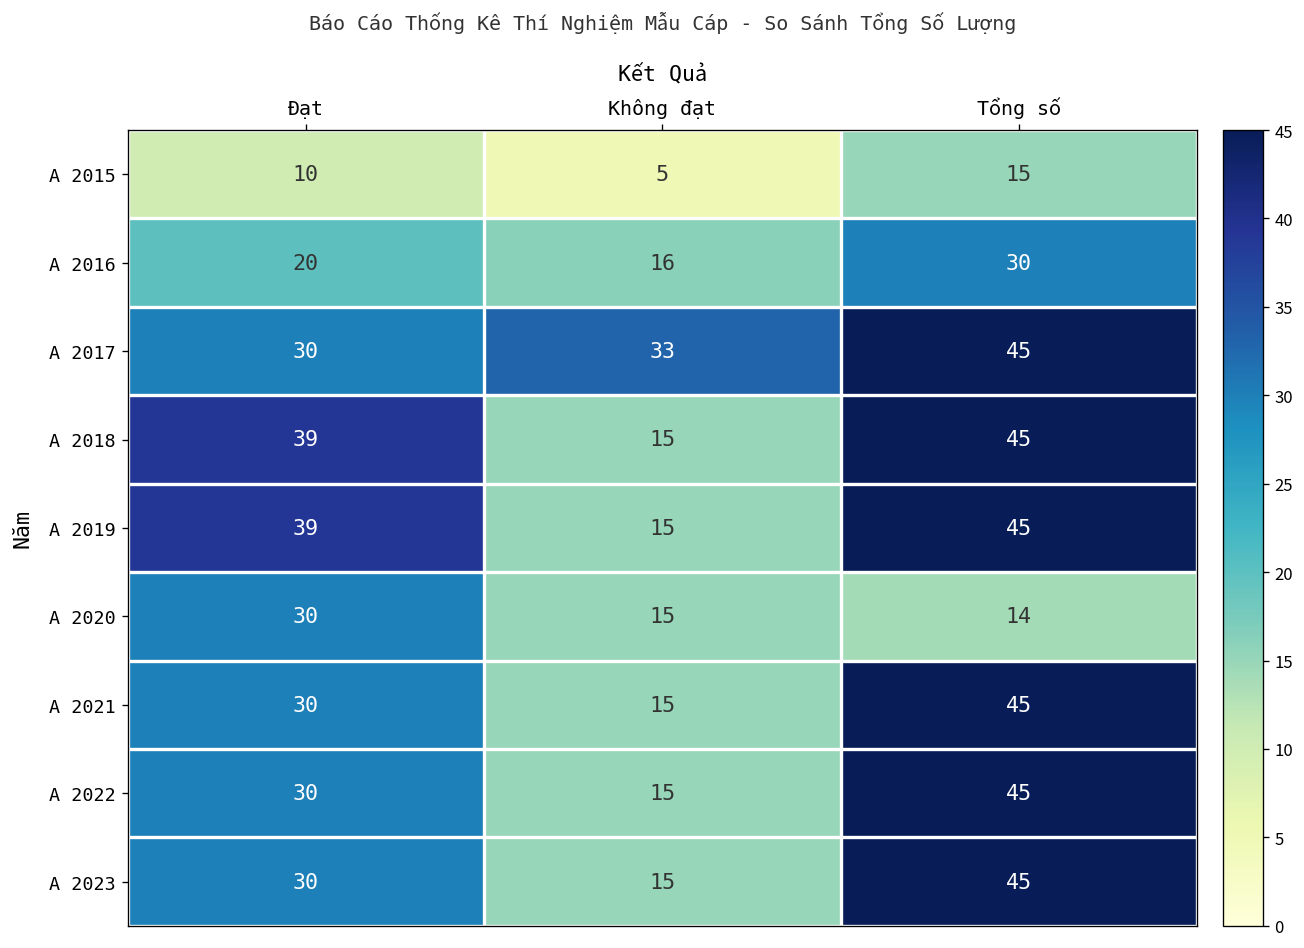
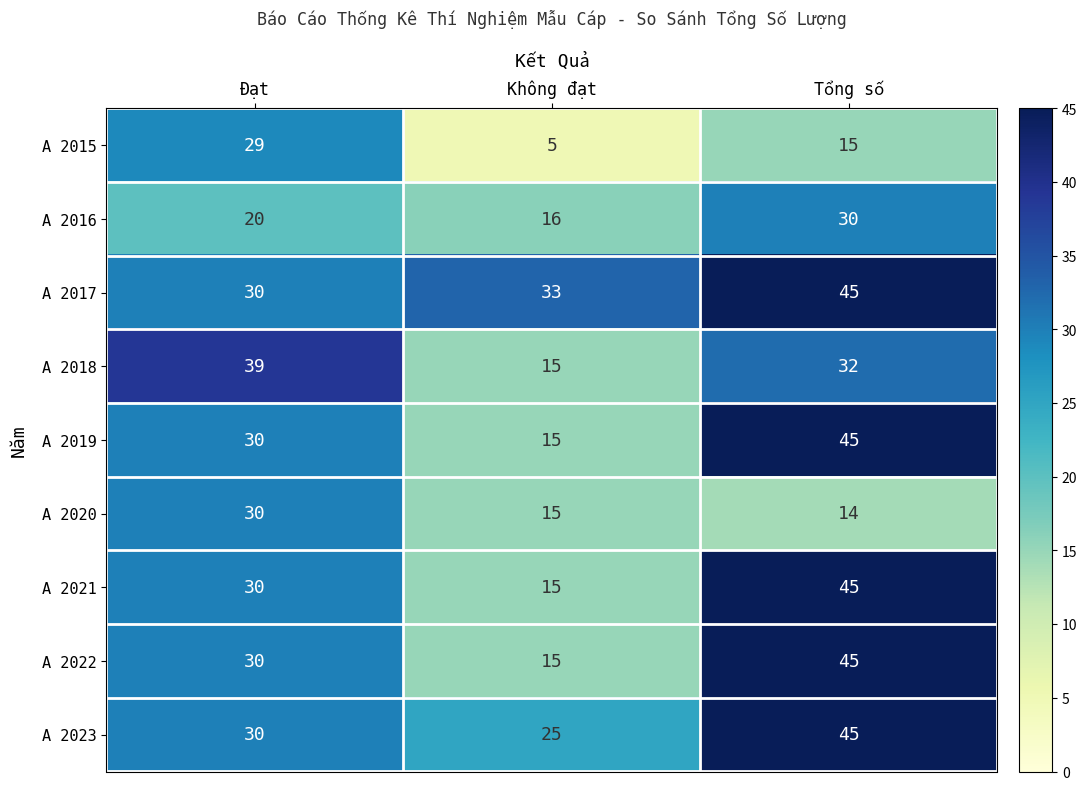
  {
    "A 2015": {
-     "Đạt": 10,
+     "Đạt": 29,
      "Không đạt": 5,
      "Tổng số": 15
    },
    "A 2016": {
      "Đạt": 20,
      "Không đạt": 16,
      "Tổng số": 30
    },
    "A 2017": {
      "Đạt": 30,
      "Không đạt": 33,
      "Tổng số": 45
    },
    "A 2018": {
      "Đạt": 39,
      "Không đạt": 15,
-     "Tổng số": 45
+     "Tổng số": 32
    },
    "A 2019": {
-     "Đạt": 39,
+     "Đạt": 30,
      "Không đạt": 15,
      "Tổng số": 45
    },
    "A 2020": {
      "Đạt": 30,
      "Không đạt": 15,
      "Tổng số": 14
    },
    "A 2021": {
      "Đạt": 30,
      "Không đạt": 15,
      "Tổng số": 45
    },
    "A 2022": {
      "Đạt": 30,
      "Không đạt": 15,
      "Tổng số": 45
    },
    "A 2023": {
      "Đạt": 30,
-     "Không đạt": 15,
+     "Không đạt": 25,
      "Tổng số": 45
    }
  }
